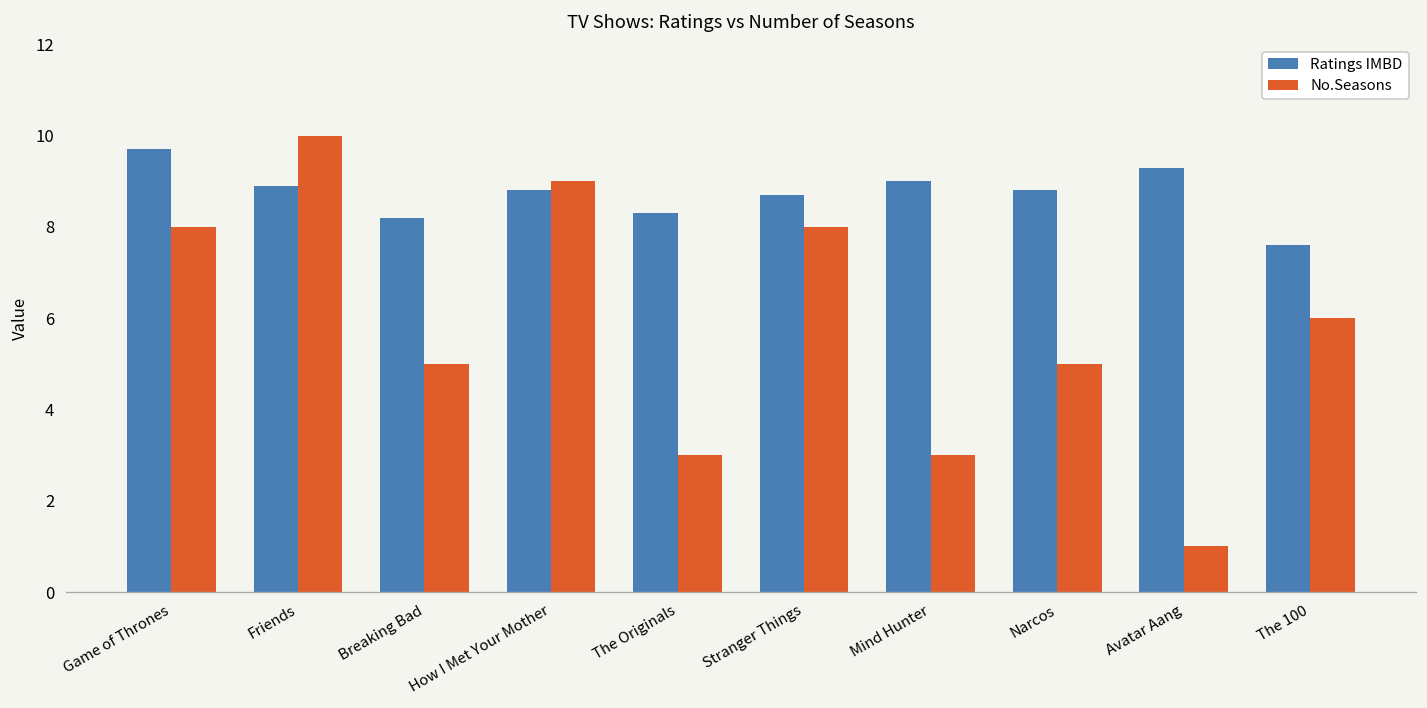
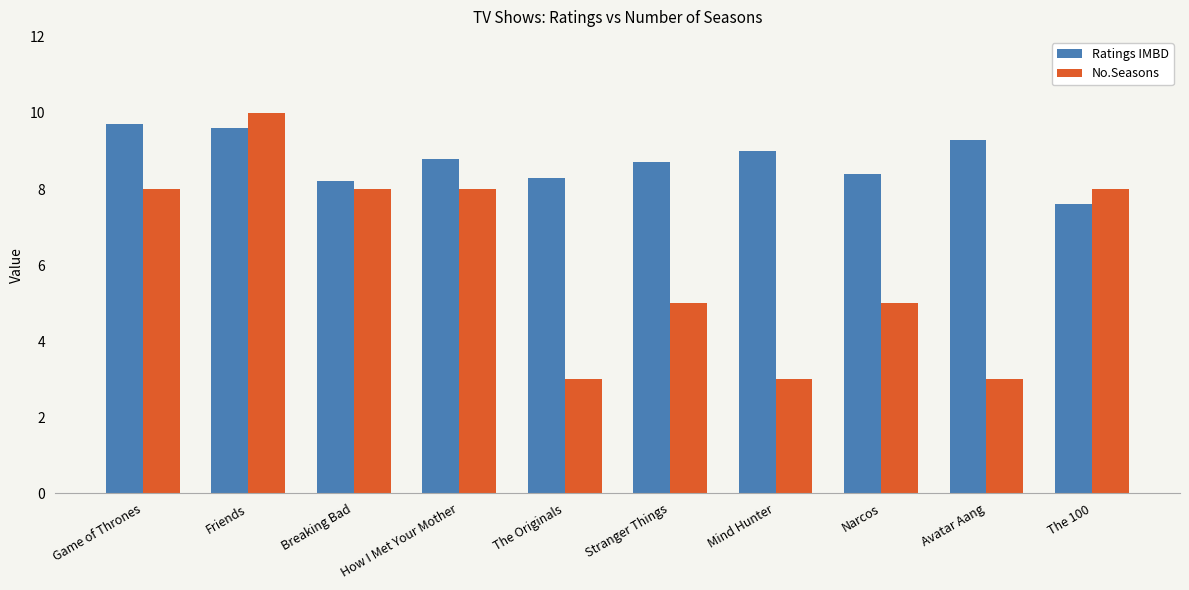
  {
    "Ratings IMBD": {
      "Game of Thrones": 9.7,
-     "Friends": 8.9,
+     "Friends": 9.6,
      "Breaking Bad": 8.2,
      "How I Met Your Mother": 8.8,
      "The Originals": 8.3,
      "Stranger Things": 8.7,
      "Mind Hunter": 9.0,
-     "Narcos": 8.8,
+     "Narcos": 8.4,
      "Avatar Aang": 9.3,
      "The 100": 7.6
    },
    "No.Seasons": {
      "Game of Thrones": 8,
      "Friends": 10,
-     "Breaking Bad": 5,
-     "How I Met Your Mother": 9,
+     "Breaking Bad": 8,
+     "How I Met Your Mother": 8,
      "The Originals": 3,
-     "Stranger Things": 8,
+     "Stranger Things": 5,
      "Mind Hunter": 3,
      "Narcos": 5,
-     "Avatar Aang": 1,
-     "The 100": 6
+     "Avatar Aang": 3,
+     "The 100": 8
    }
  }
